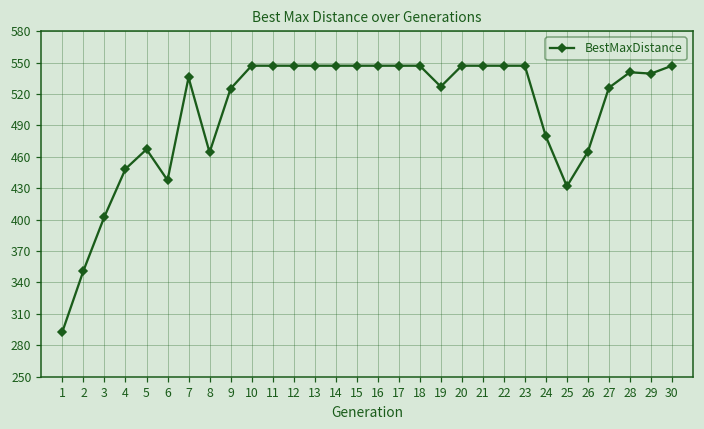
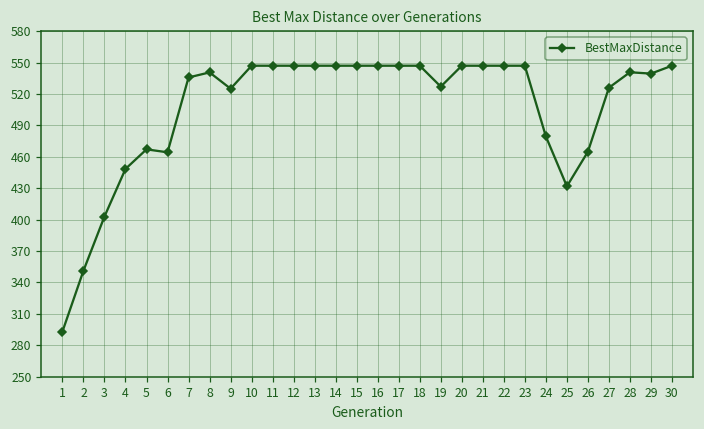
  {
    "1": 290,
    "2": 350,
    "3": 400,
    "4": 450,
    "5": 470,
-   "6": 440,
+   "6": 460,
    "7": 540,
-   "8": 460,
+   "8": 540,
    "9": 530,
    "10": 550,
    "11": 550,
    "12": 550,
    "13": 550,
    "14": 550,
    "15": 550,
    "16": 550,
    "17": 550,
    "18": 550,
    "19": 530,
    "20": 550,
    "21": 550,
    "22": 550,
    "23": 550,
    "24": 480,
    "25": 430,
    "26": 460,
    "27": 530,
    "28": 540,
    "29": 540,
    "30": 550
  }
